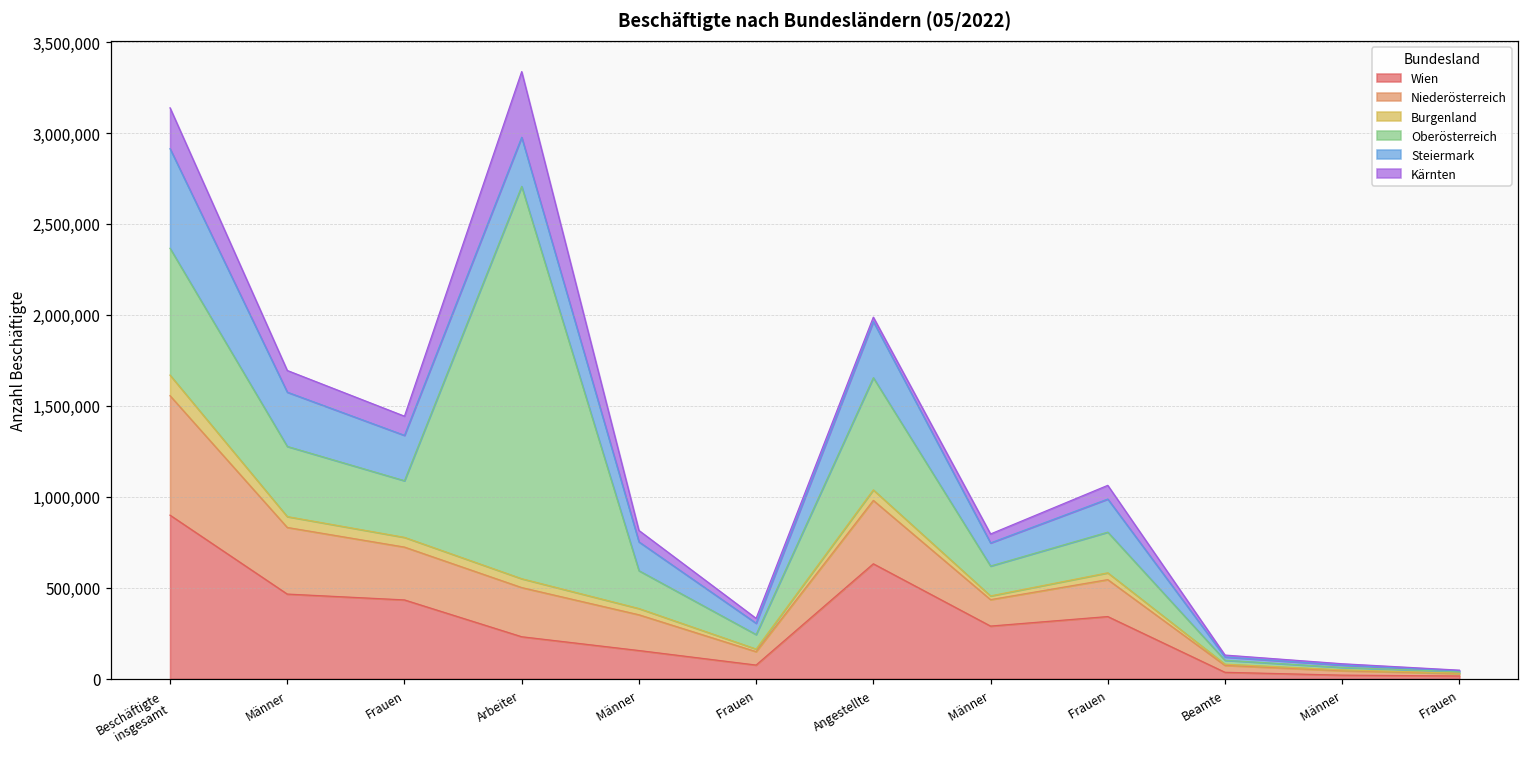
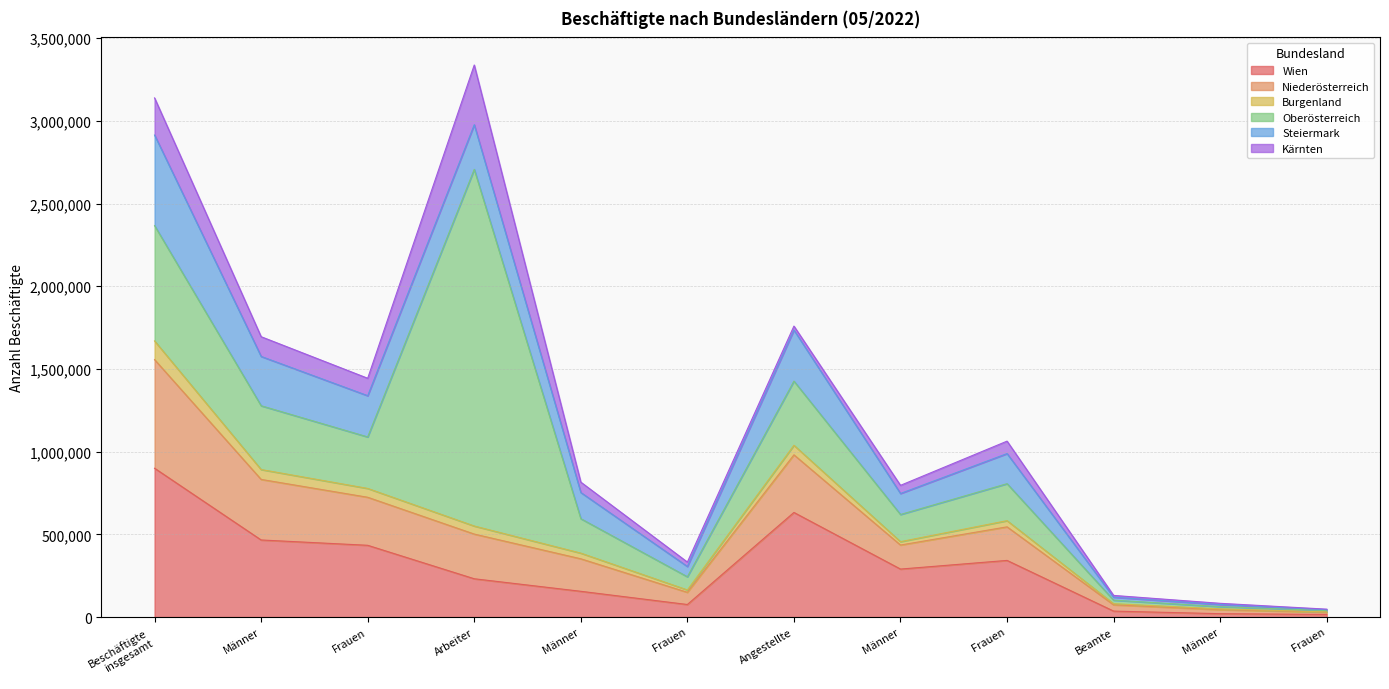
  {
    "Oberösterreich": {
      "Beschäftigte insgesamt": "700,000",
      "Arbeiter": "2,160,000",
-     "Angestellte": "620,000",
+     "Angestellte": "390,000",
      "Beamte": "20,000"
    },
    "Steiermark": {
      "Beschäftigte insgesamt": "550,000",
      "Arbeiter": "270,000",
      "Angestellte": "310,000"
    },
    "Kärnten": {
      "Beschäftigte insgesamt": "220,000",
      "Arbeiter": "360,000",
      "Angestellte": "20,000"
    }
  }
